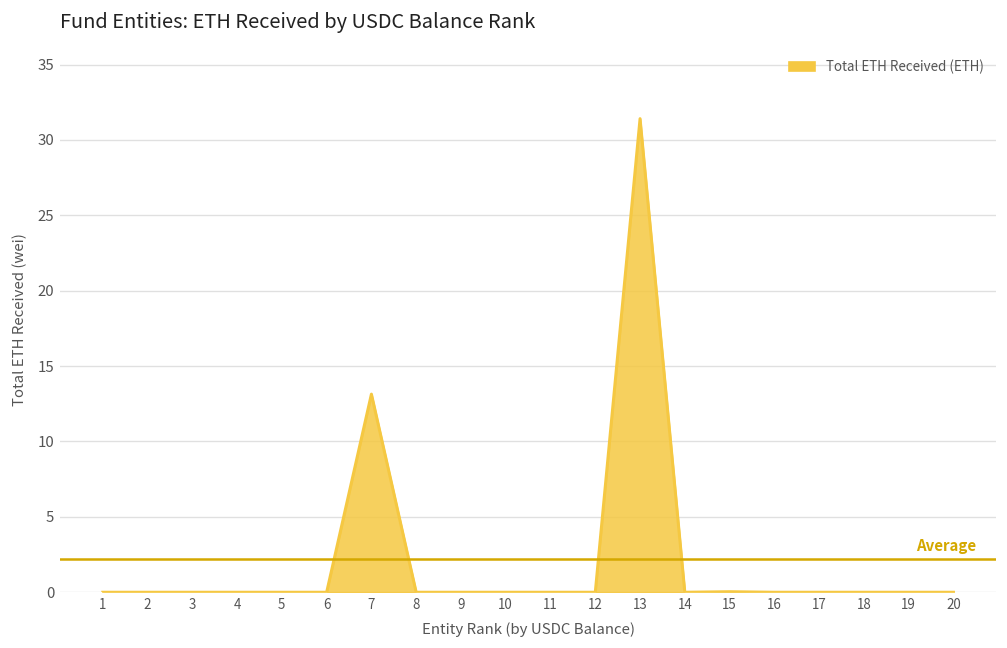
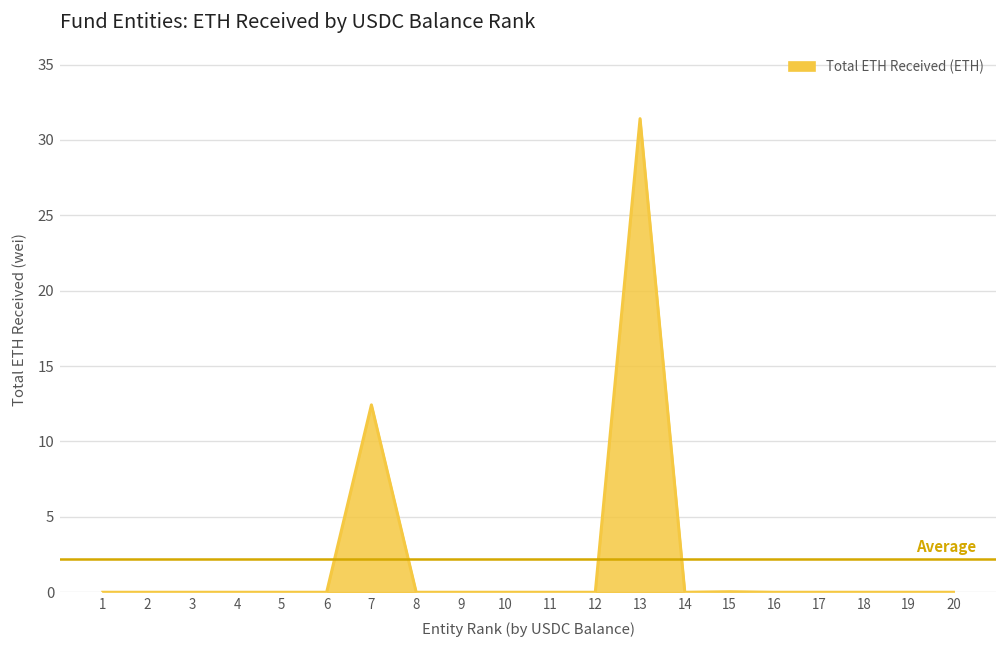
  {
    "1": 0.0,
    "2": 0.0,
    "3": 0.0,
    "4": 0.0,
    "5": 0.0,
    "6": 0.0,
-   "7": 13.1,
+   "7": 12.4,
    "8": 0.0,
    "9": 0.0,
    "10": 0.0,
    "11": 0.0,
    "12": 0.0,
    "13": 31.4,
    "14": 0.0,
    "15": 0.0,
    "16": 0.0,
    "17": 0.0,
    "18": 0.0,
    "19": 0.0,
    "20": 0.0
  }
